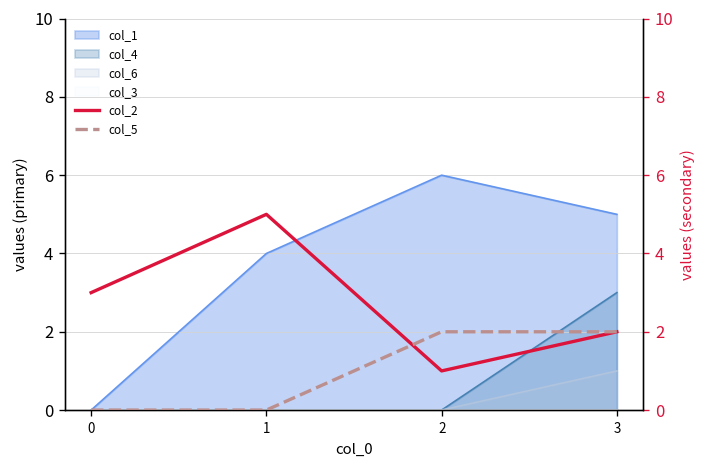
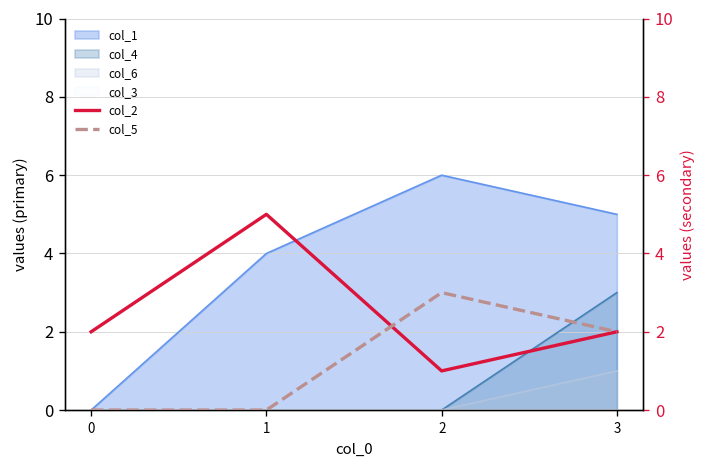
  {
    "col_2": {
-     "0": 3,
+     "0": 2,
      "1": 5,
      "2": 1
    },
    "col_5": {
      "0": 0,
      "1": 0,
-     "2": 2
+     "2": 3
    }
  }
